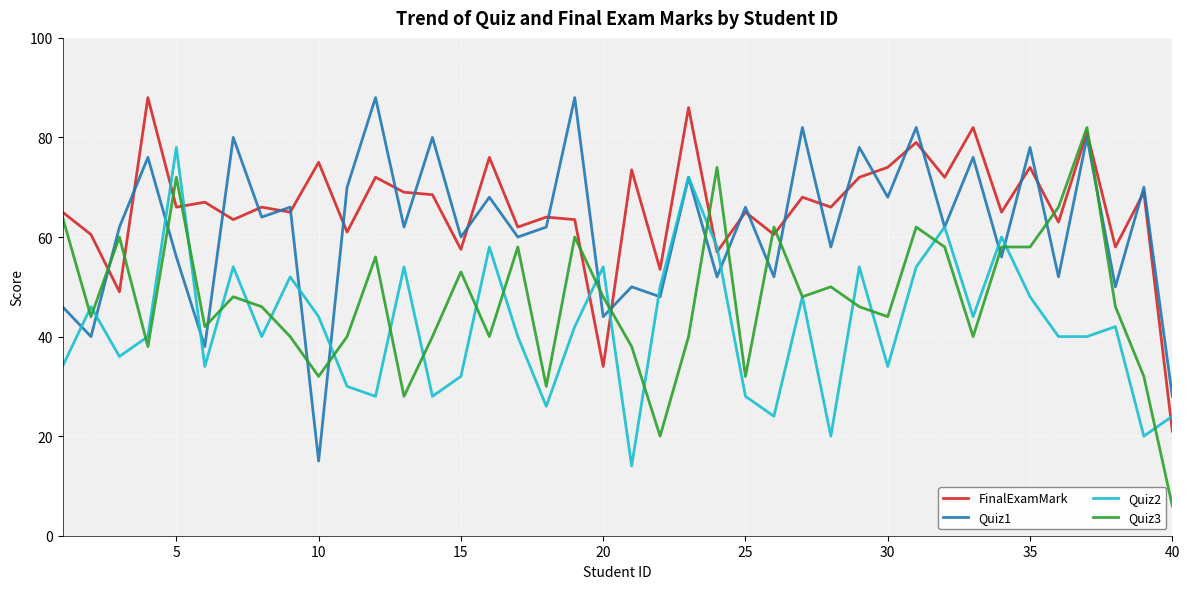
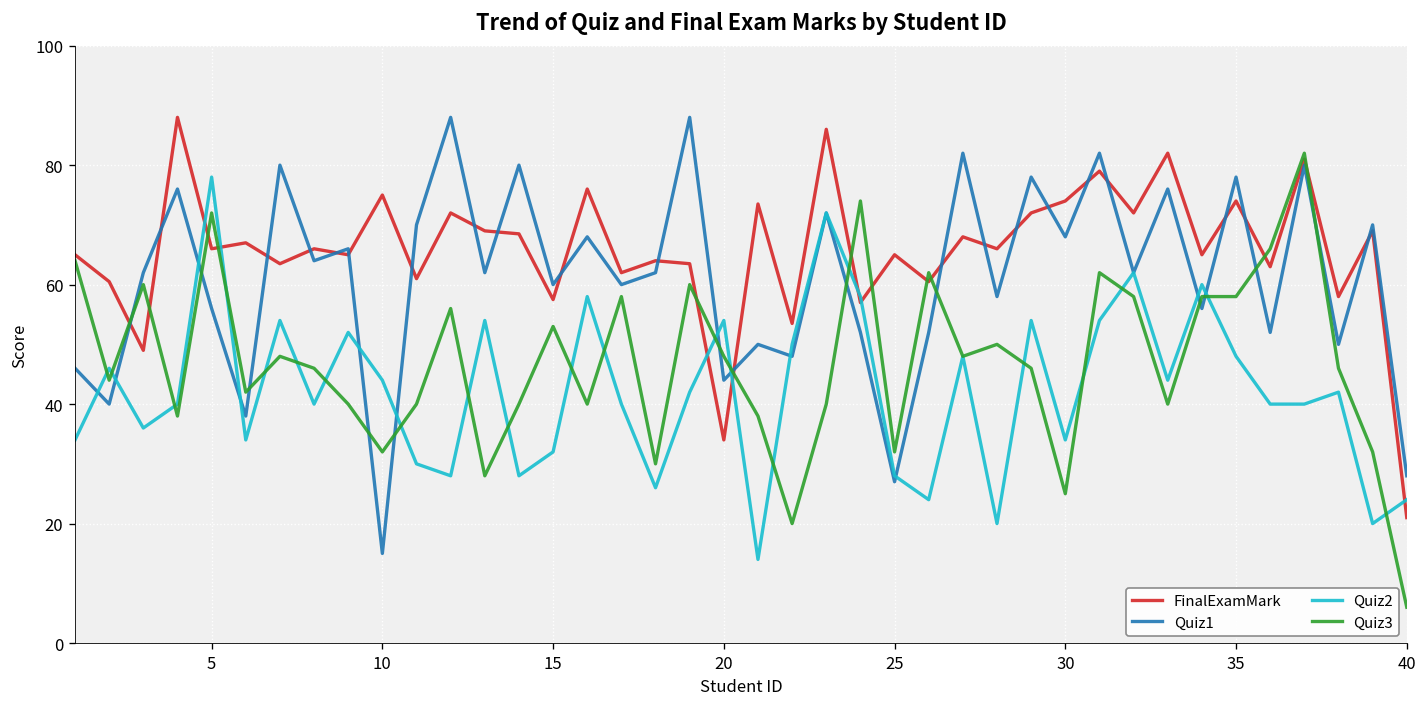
  {
    "FinalExamMark": {
      "5": 66,
      "10": 75,
      "15": 58,
      "20": 34,
      "25": 65,
      "30": 74,
      "35": 74,
      "40": 21
    },
    "Quiz1": {
      "5": 56,
      "10": 15,
      "15": 60,
      "20": 44,
-     "25": 66,
+     "25": 27,
      "30": 68,
      "35": 78,
      "40": 28
    },
    "Quiz2": {
      "5": 78,
      "10": 44,
      "15": 32,
      "20": 54,
      "25": 28,
      "30": 34,
      "35": 48,
      "40": 24
    },
    "Quiz3": {
      "5": 72,
      "10": 32,
      "15": 53,
      "20": 48,
      "25": 32,
-     "30": 44,
+     "30": 25,
      "35": 58,
      "40": 6
    }
  }
